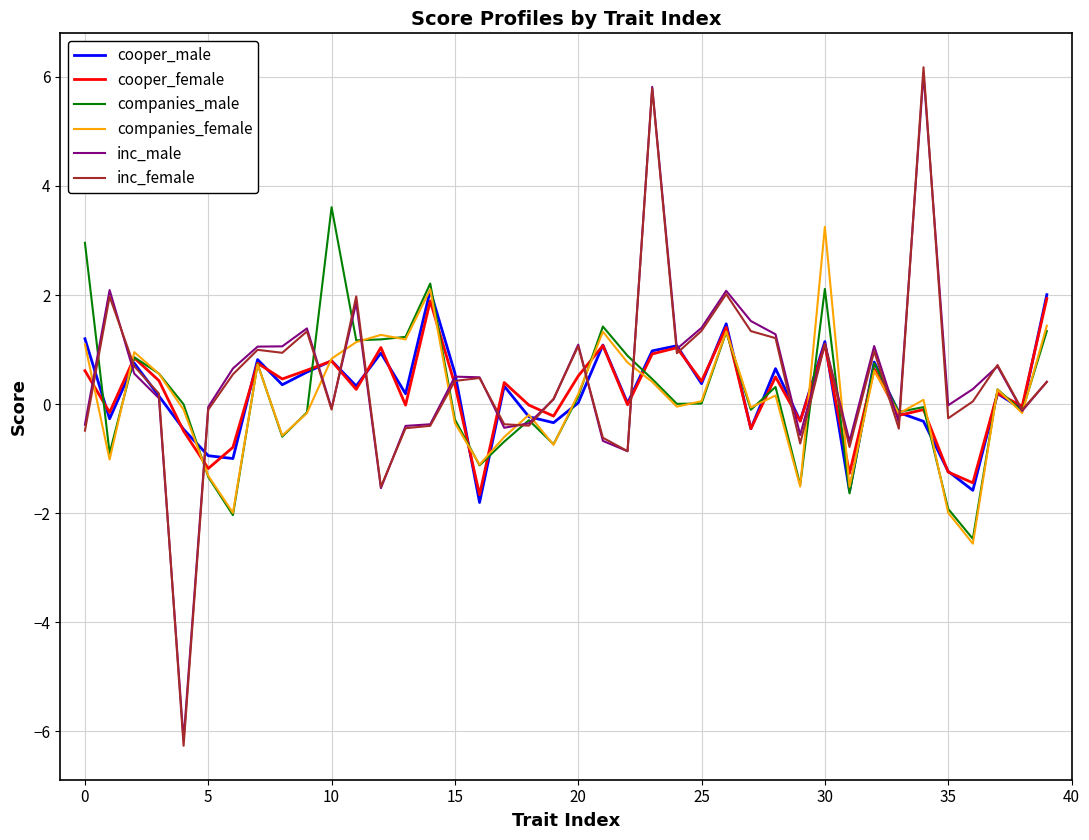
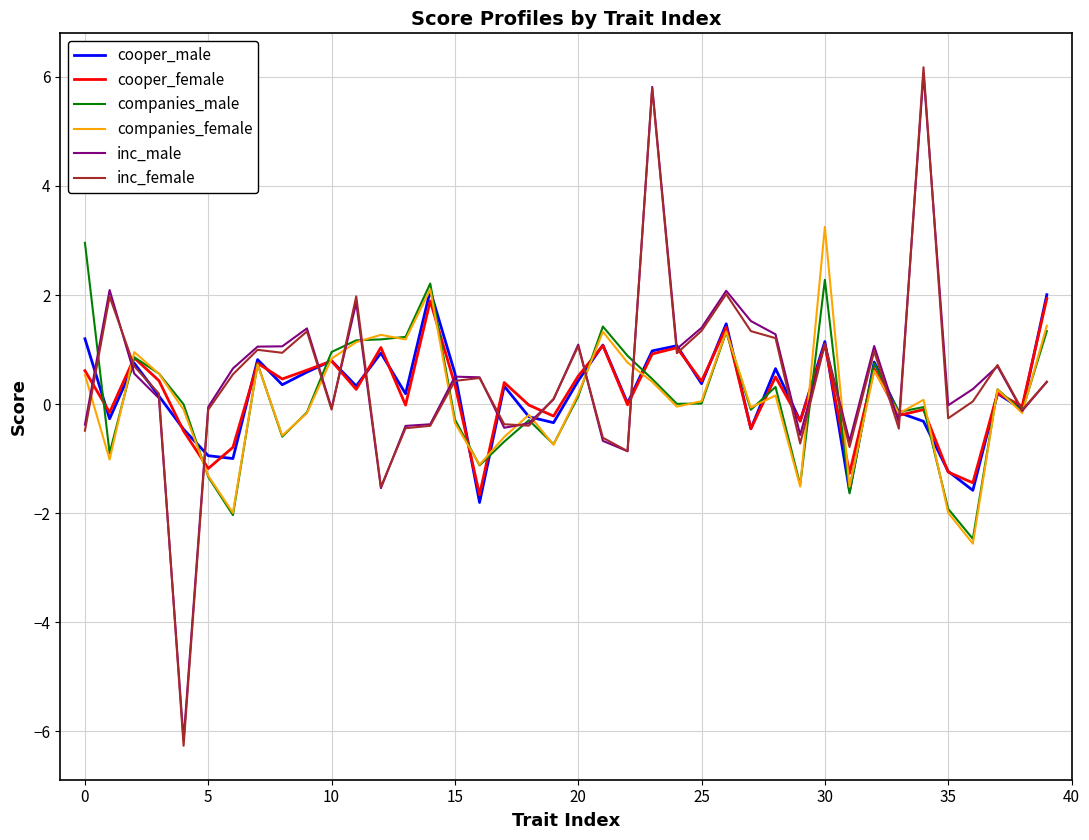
  {
    "cooper_male": {
      "0": 1.2,
      "5": -0.9,
      "15": 0.6,
-     "20": 0.0
+     "20": 0.4
    },
    "cooper_female": {
      "0": 0.6,
      "5": -1.2,
      "15": 0.4,
      "20": 0.5
    },
    "companies_male": {
      "0": 3.0,
-     "10": 3.6,
+     "10": 1.0,
      "15": -0.3,
-     "30": 2.1,
+     "30": 2.3,
      "35": -1.9
    },
    "companies_female": {
-     "0": 1.1,
+     "0": 0.5,
      "15": -0.3,
      "30": 3.2,
      "35": -2.0
    },
    "inc_male": {
      "0": -0.4,
      "5": -0.1,
      "15": 0.5,
      "25": 1.4,
      "35": 0.0
    },
    "inc_female": {
      "0": -0.5,
      "5": -0.1,
      "15": 0.4,
      "25": 1.3,
      "35": -0.3
    }
  }
